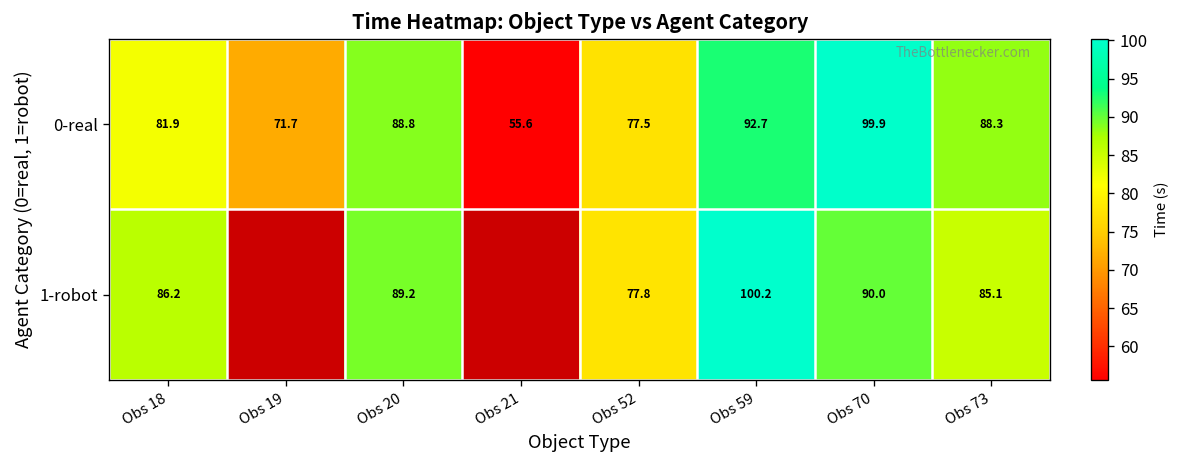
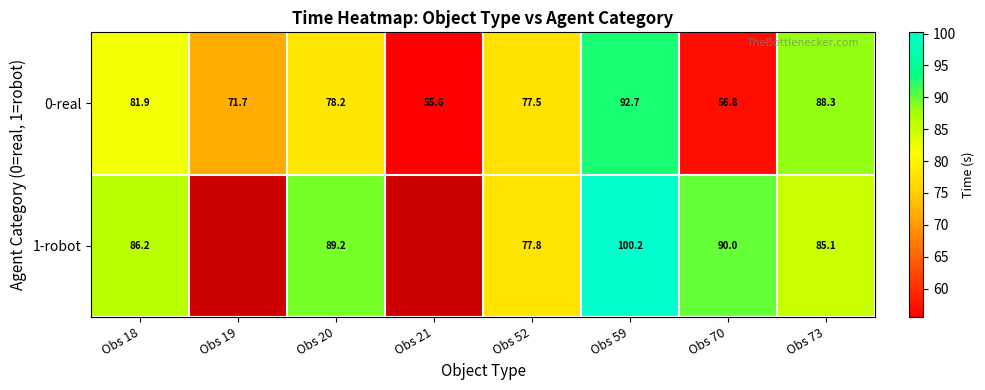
  {
    "0-real": {
      "Obs 18": 81.9,
      "Obs 19": 71.7,
-     "Obs 20": 88.8,
+     "Obs 20": 78.2,
      "Obs 21": 55.6,
      "Obs 52": 77.5,
      "Obs 59": 92.7,
-     "Obs 70": 99.9
+     "Obs 70": 56.8
    },
    "1-robot": {
      "Obs 18": 86.2,
      "Obs 20": 89.2,
      "Obs 52": 77.8,
      "Obs 59": 100.2,
      "Obs 70": 90.0,
      "Obs 73": 85.1
    }
  }
